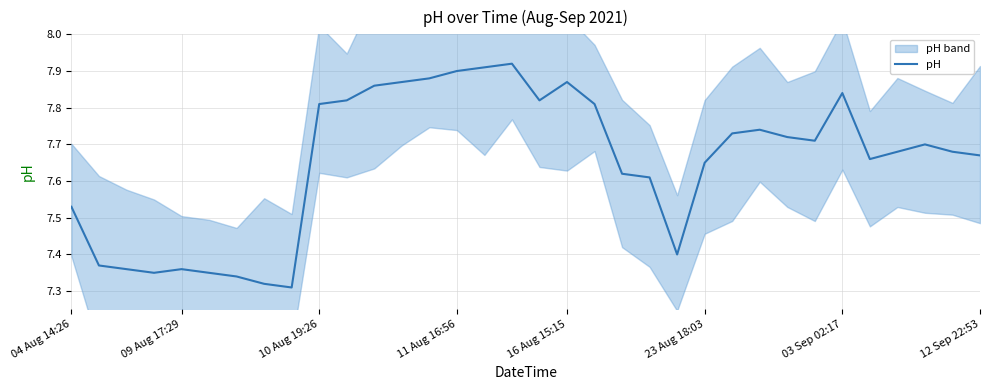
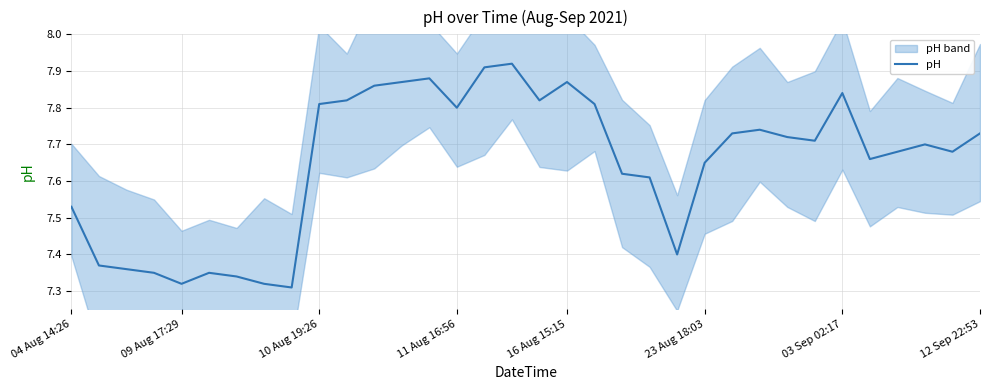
  {
    "pH": {
      "04 Aug 14:26": 7.53,
-     "09 Aug 17:29": 7.36,
+     "09 Aug 17:29": 7.32,
      "10 Aug 19:26": 7.81,
-     "11 Aug 16:56": 7.9,
+     "11 Aug 16:56": 7.8,
      "16 Aug 15:15": 7.87,
      "23 Aug 18:03": 7.65,
      "03 Sep 02:17": 7.84,
-     "12 Sep 22:53": 7.67
+     "12 Sep 22:53": 7.73
    }
  }
